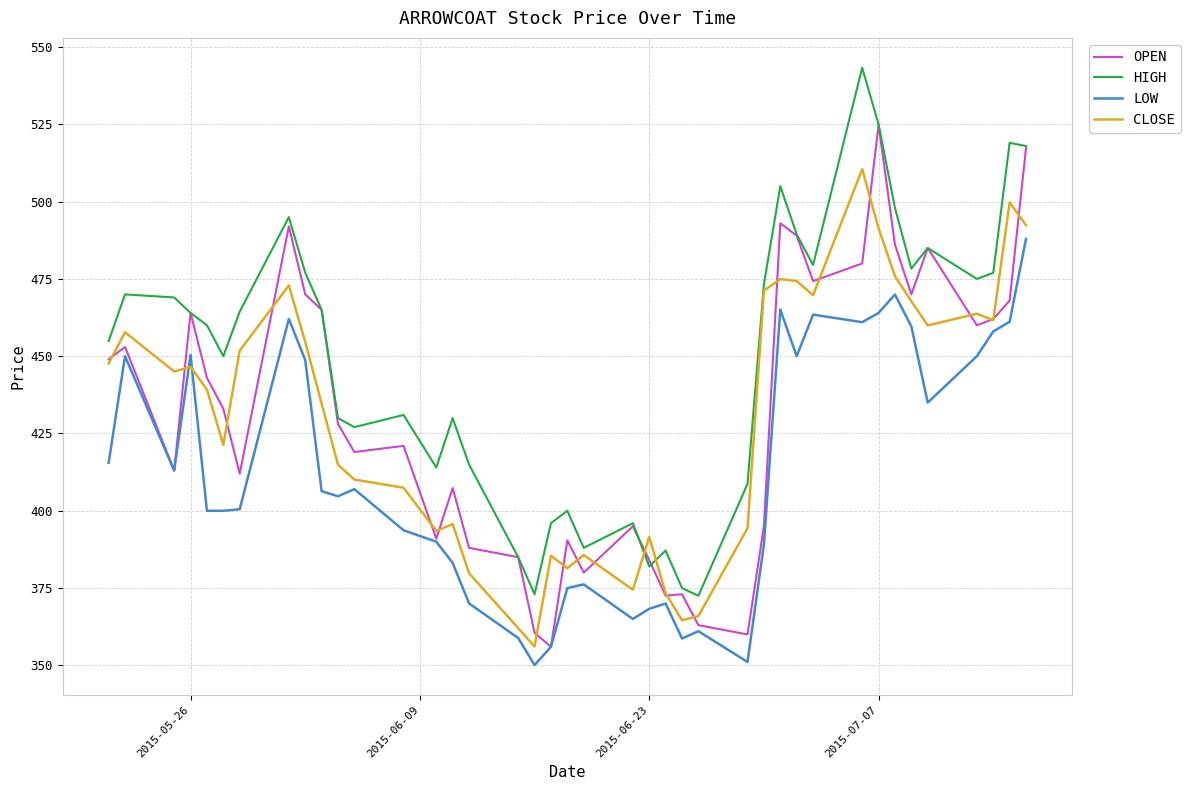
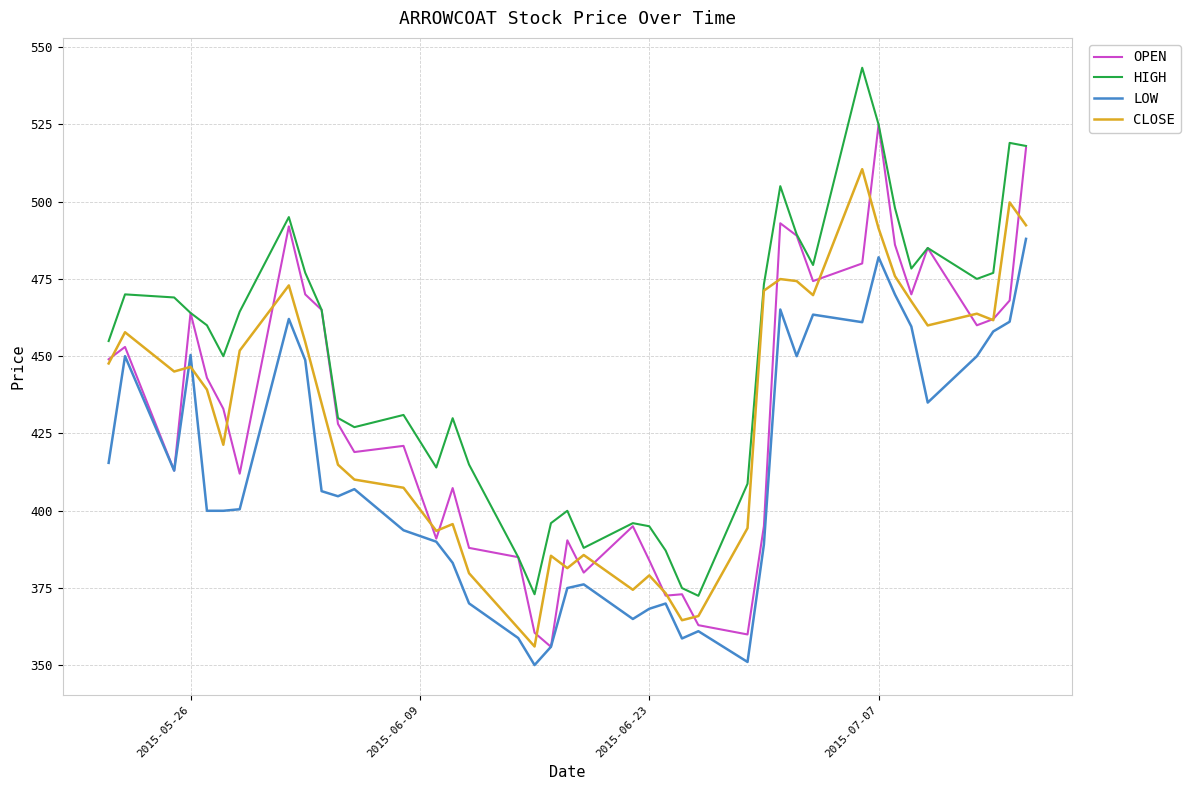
  {
    "OPEN": {
      "2015-06-23": 384
    },
    "HIGH": {
-     "2015-06-23": 382
+     "2015-06-23": 395
    },
    "LOW": {
      "2015-05-26": 450,
      "2015-06-23": 368,
-     "2015-07-07": 464
+     "2015-07-07": 482
    },
    "CLOSE": {
      "2015-05-26": 447,
-     "2015-06-23": 392,
+     "2015-06-23": 379,
      "2015-07-07": 491
    }
  }
